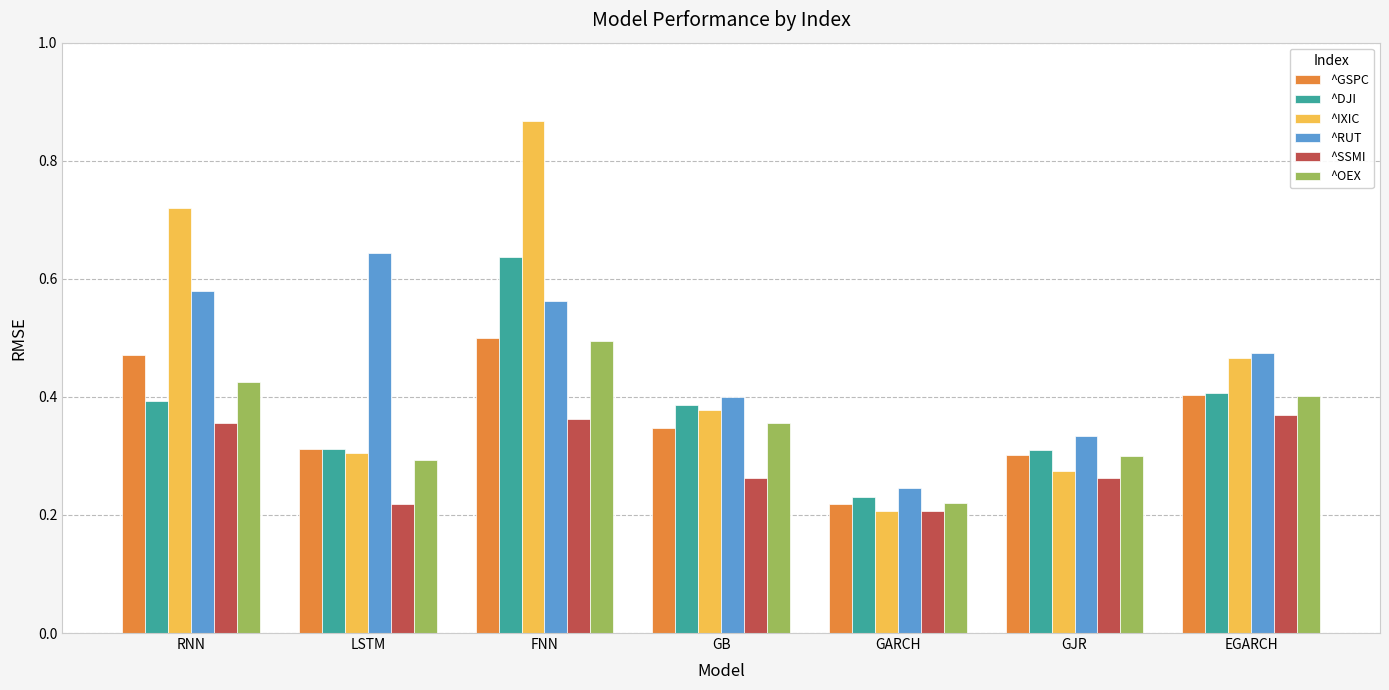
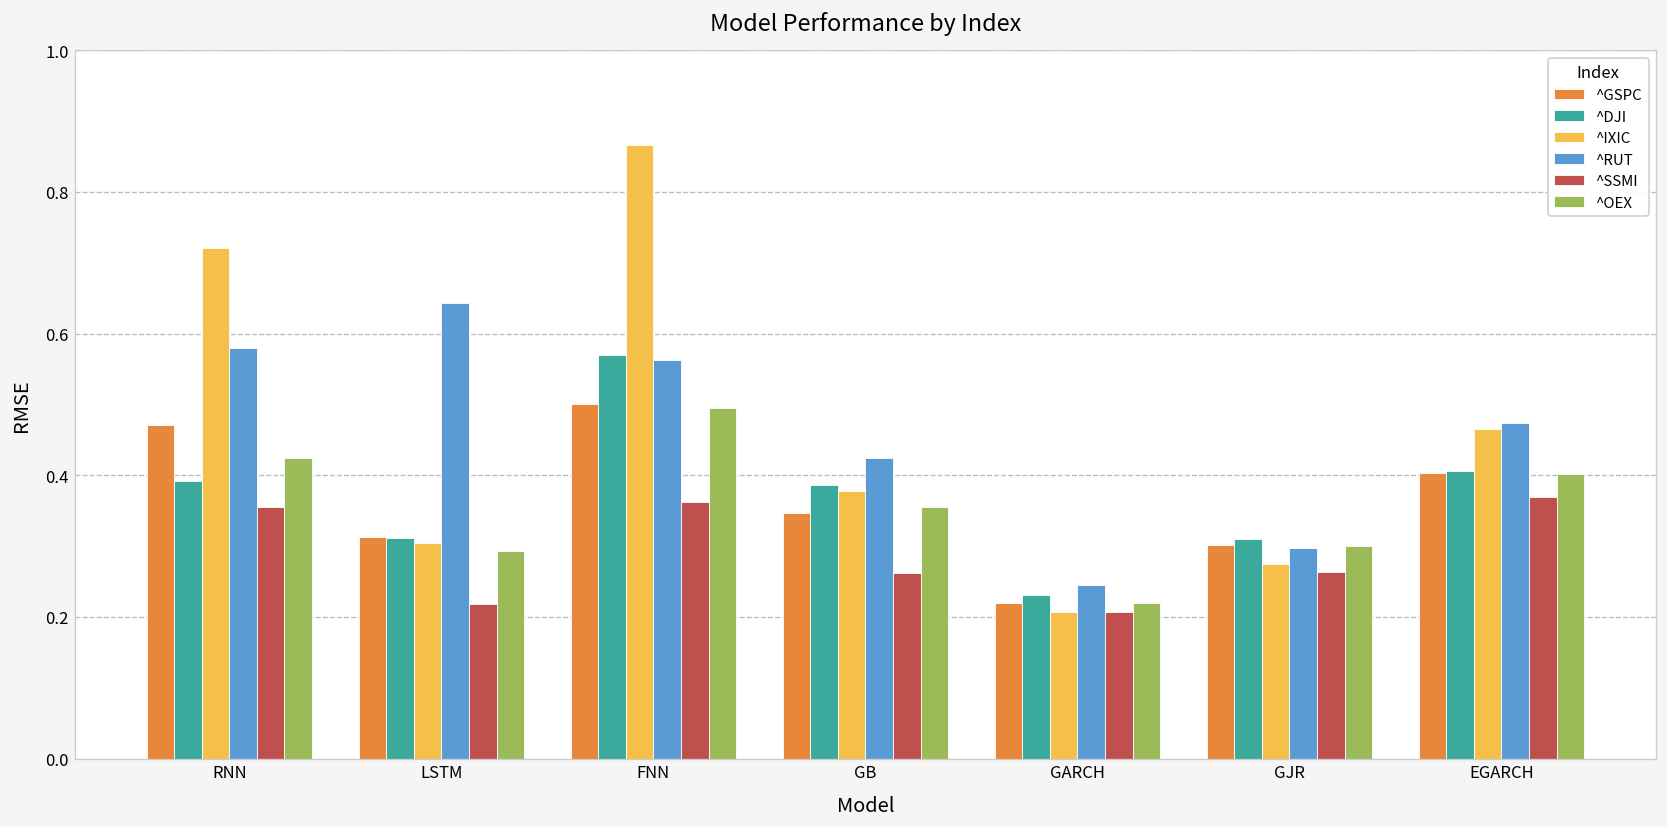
  {
    "^GSPC": {
      "RNN": 0.47,
      "LSTM": 0.31,
      "FNN": 0.50,
      "GB": 0.35,
      "GARCH": 0.22,
      "GJR": 0.30,
      "EGARCH": 0.40
    },
    "^DJI": {
      "RNN": 0.39,
      "LSTM": 0.31,
-     "FNN": 0.64,
+     "FNN": 0.57,
      "GB": 0.39,
      "GARCH": 0.23,
      "GJR": 0.31,
      "EGARCH": 0.41
    },
    "^IXIC": {
      "RNN": 0.72,
      "LSTM": 0.30,
      "FNN": 0.87,
      "GB": 0.38,
      "GARCH": 0.21,
      "GJR": 0.27,
      "EGARCH": 0.47
    },
    "^RUT": {
      "RNN": 0.58,
      "LSTM": 0.64,
      "FNN": 0.56,
-     "GB": 0.40,
+     "GB": 0.42,
      "GARCH": 0.24,
-     "GJR": 0.33,
+     "GJR": 0.30,
      "EGARCH": 0.47
    },
    "^SSMI": {
      "RNN": 0.36,
      "LSTM": 0.22,
      "FNN": 0.36,
      "GB": 0.26,
      "GARCH": 0.21,
      "GJR": 0.26,
      "EGARCH": 0.37
    },
    "^OEX": {
      "RNN": 0.42,
      "LSTM": 0.29,
      "FNN": 0.49,
      "GB": 0.36,
      "GARCH": 0.22,
      "GJR": 0.30,
      "EGARCH": 0.40
    }
  }
